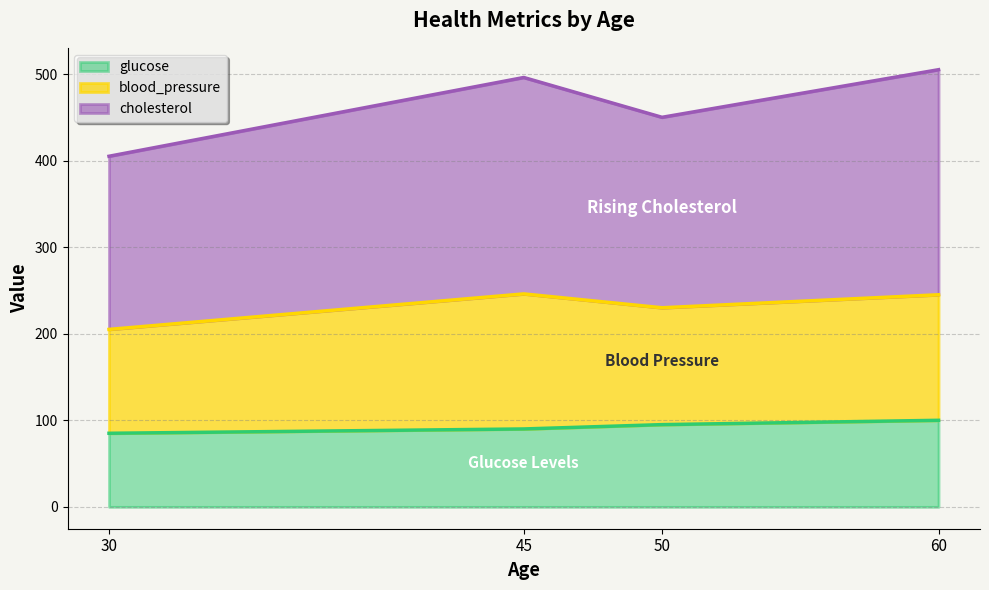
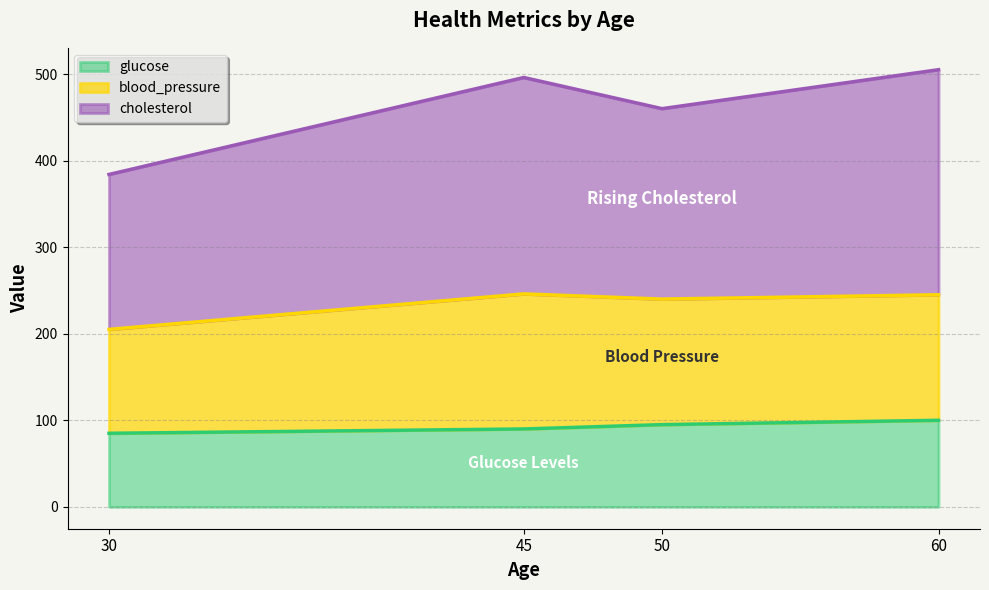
  {
    "glucose": {
      "30": 90,
      "45": 90,
      "50": 100,
      "60": 100
    },
    "blood_pressure": {
      "30": 120,
      "45": 160,
-     "50": 140,
+     "50": 150,
      "60": 150
    },
    "cholesterol": {
-     "30": 200,
+     "30": 180,
      "45": 250,
      "50": 220,
      "60": 260
    }
  }
